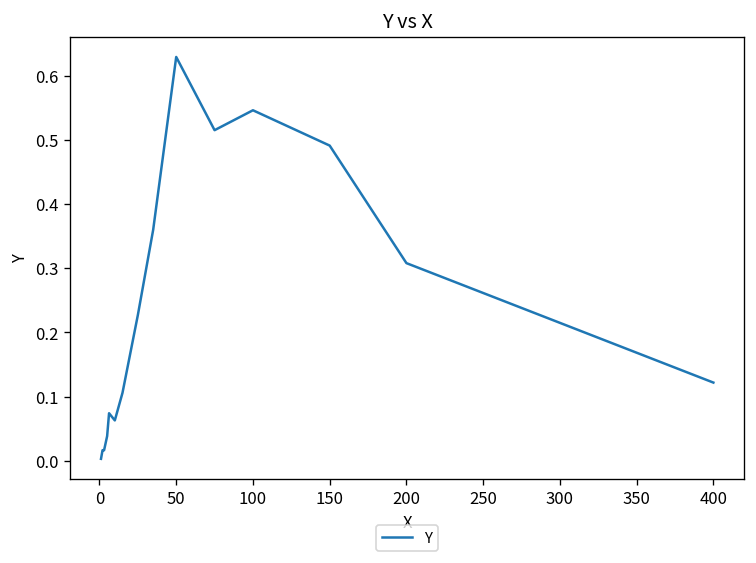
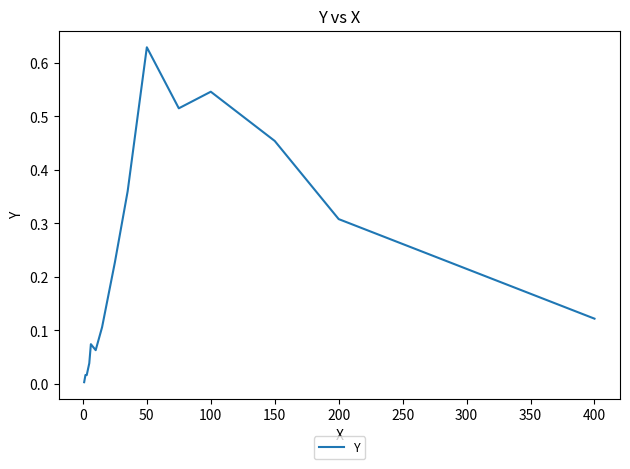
  {
    "50": 0.63,
    "100": 0.55,
-   "150": 0.49,
+   "150": 0.45,
    "200": 0.31,
    "400": 0.12
  }
